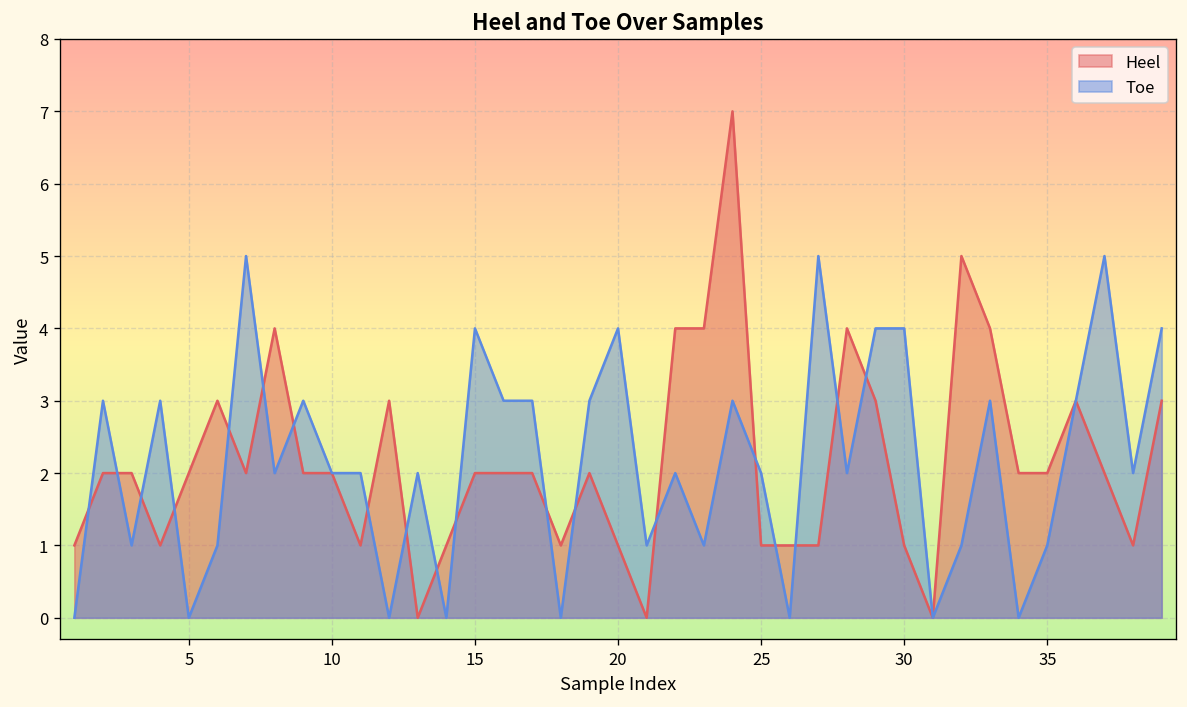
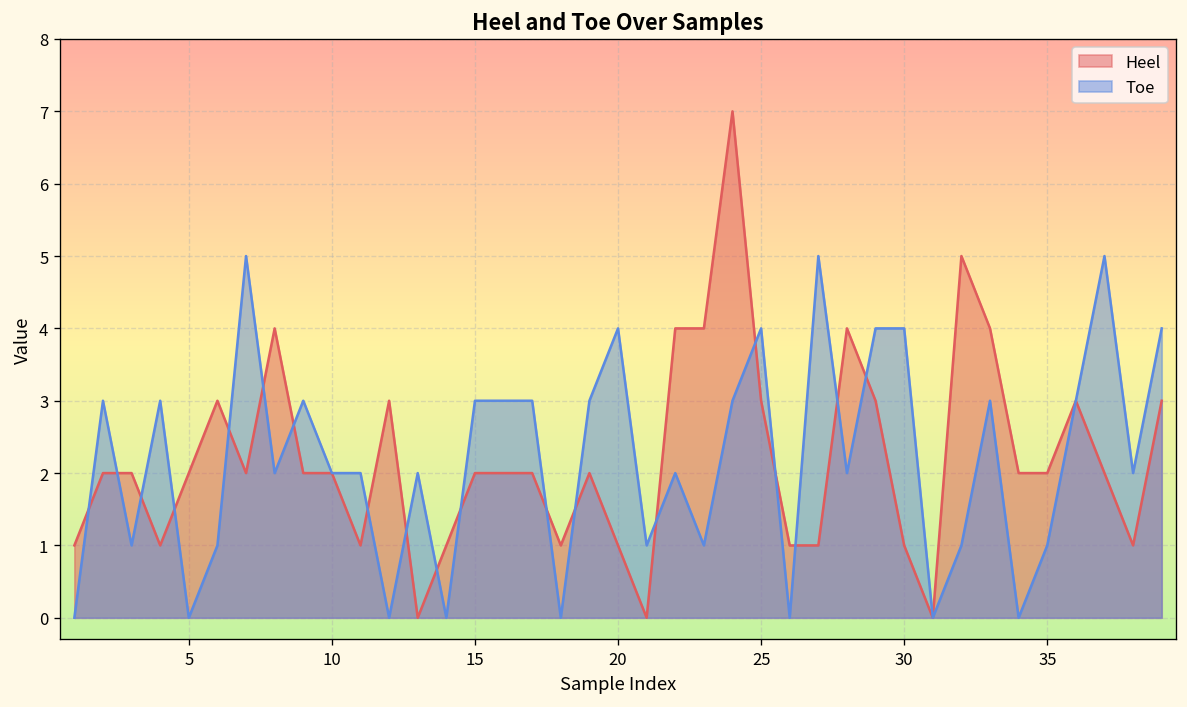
  {
    "Heel": {
      "5": 2,
      "15": 2,
      "20": 1,
-     "25": 1,
+     "25": 3,
      "30": 1,
      "35": 2
    },
    "Toe": {
      "5": 0,
-     "15": 4,
+     "15": 3,
      "20": 4,
-     "25": 2,
+     "25": 4,
      "30": 4,
      "35": 1
    }
  }
